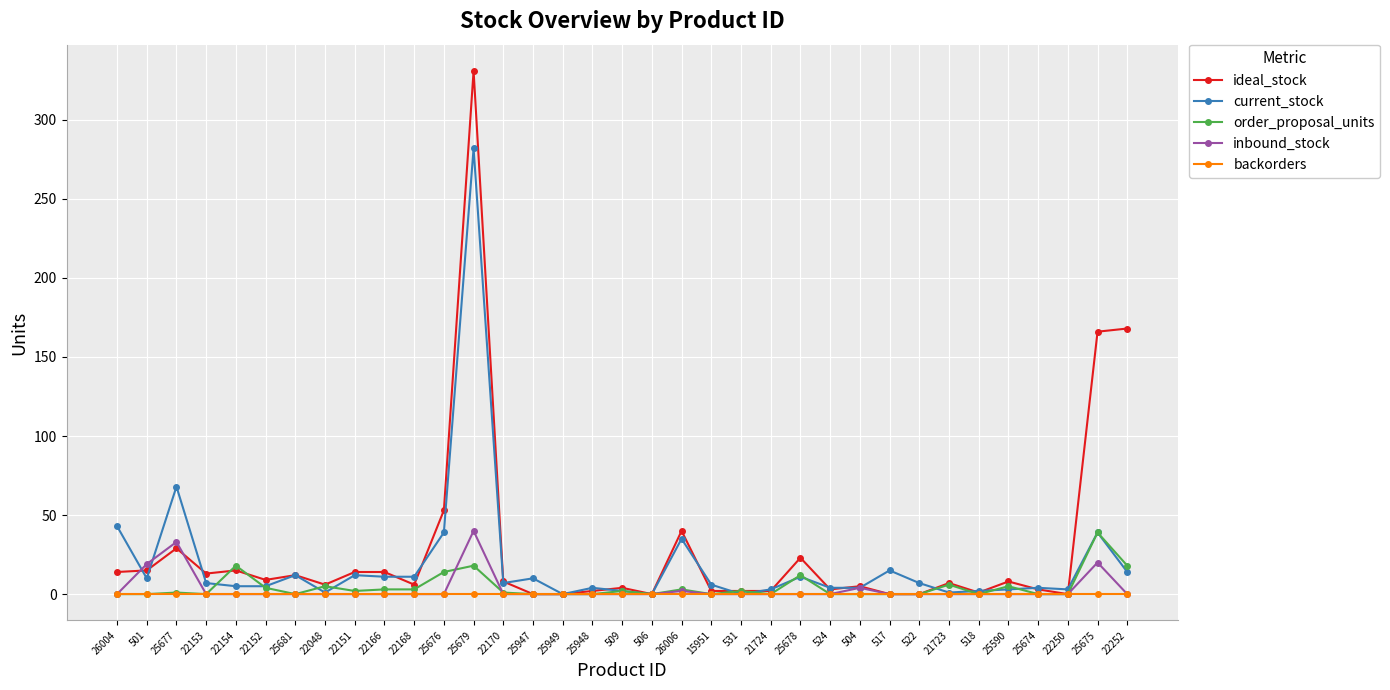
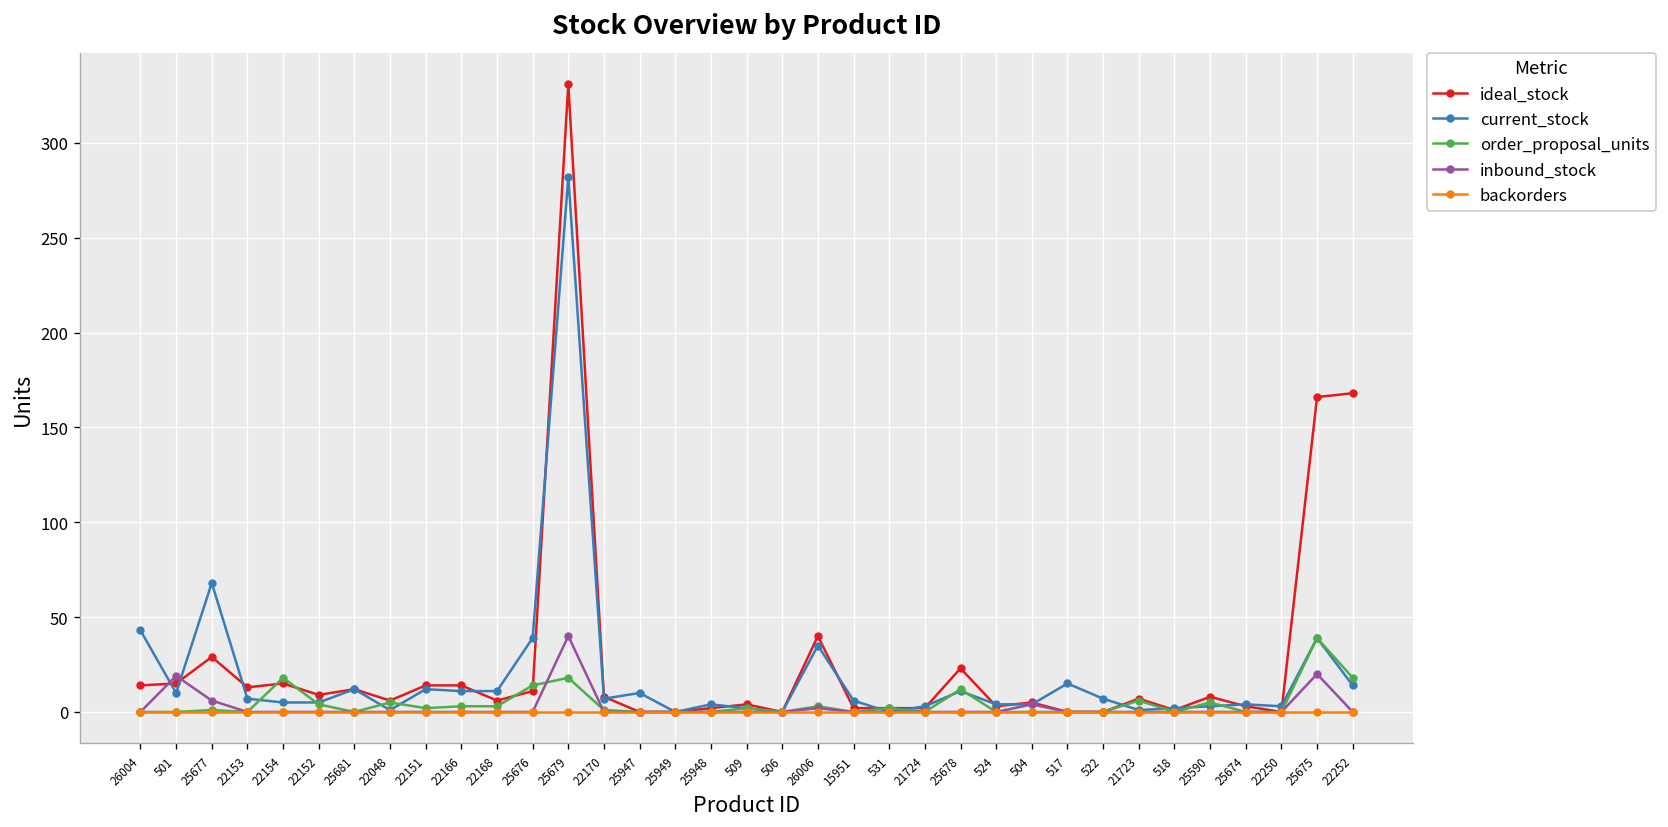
  {
    "ideal_stock": {
      "26004": 14,
      "501": 15,
      "25677": 29,
      "22153": 13,
      "22154": 15,
      "22152": 9,
      "22151": 14,
      "22166": 14,
      "22168": 6,
-     "25676": 53,
+     "25676": 11,
      "25679": 331,
      "25948": 2,
      "509": 4,
      "26006": 40,
      "15951": 2,
      "25678": 23,
      "25590": 8,
      "25675": 166,
      "22252": 168
    },
    "current_stock": {
      "26004": 43,
      "501": 10,
      "25677": 68,
      "22153": 7,
      "22154": 5,
      "22151": 12,
      "22166": 11,
      "22168": 11,
      "25676": 39,
      "25679": 282,
      "25947": 10,
      "25948": 4,
      "26006": 35,
      "15951": 6,
      "517": 15,
      "522": 7,
      "25590": 3,
      "22250": 3,
      "22252": 14
    },
    "order_proposal_units": {
      "22154": 18,
      "22151": 2,
      "22166": 3,
      "22168": 3,
      "25676": 14,
      "25679": 18,
      "25590": 5,
      "22252": 18
    },
    "inbound_stock": {
      "501": 19,
-     "25677": 33,
+     "25677": 6,
      "25679": 40,
      "25675": 20
    },
    "backorders": {
      "25679": 0,
      "26006": 0,
      "25675": 0
    }
  }
